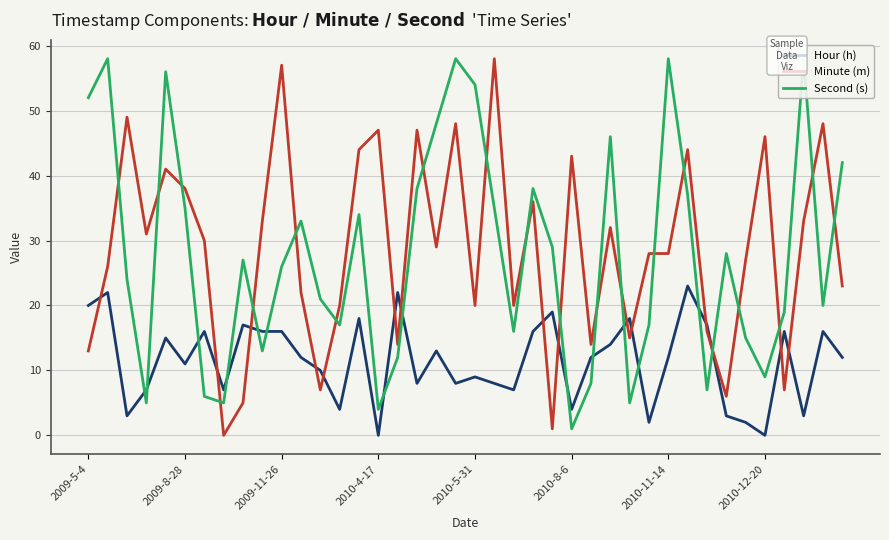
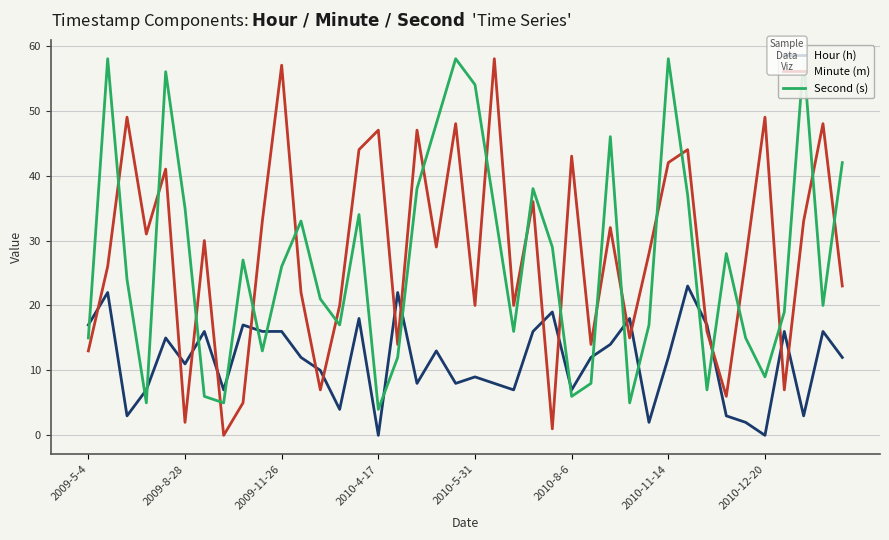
  {
    "Hour (h)": {
-     "2009-5-4": 20,
+     "2009-5-4": 17,
      "2009-8-28": 11,
      "2009-11-26": 16,
      "2010-4-17": 0,
      "2010-5-31": 9,
-     "2010-8-6": 4,
+     "2010-8-6": 7,
      "2010-11-14": 12,
      "2010-12-20": 0
    },
    "Minute (m)": {
      "2009-5-4": 13,
-     "2009-8-28": 38,
+     "2009-8-28": 2,
      "2009-11-26": 57,
      "2010-4-17": 47,
      "2010-5-31": 20,
      "2010-8-6": 43,
-     "2010-11-14": 28,
-     "2010-12-20": 46
+     "2010-11-14": 42,
+     "2010-12-20": 49
    },
    "Second (s)": {
-     "2009-5-4": 52,
+     "2009-5-4": 15,
      "2009-8-28": 35,
      "2009-11-26": 26,
      "2010-4-17": 4,
      "2010-5-31": 54,
-     "2010-8-6": 1,
+     "2010-8-6": 6,
      "2010-11-14": 58,
      "2010-12-20": 9
    }
  }
